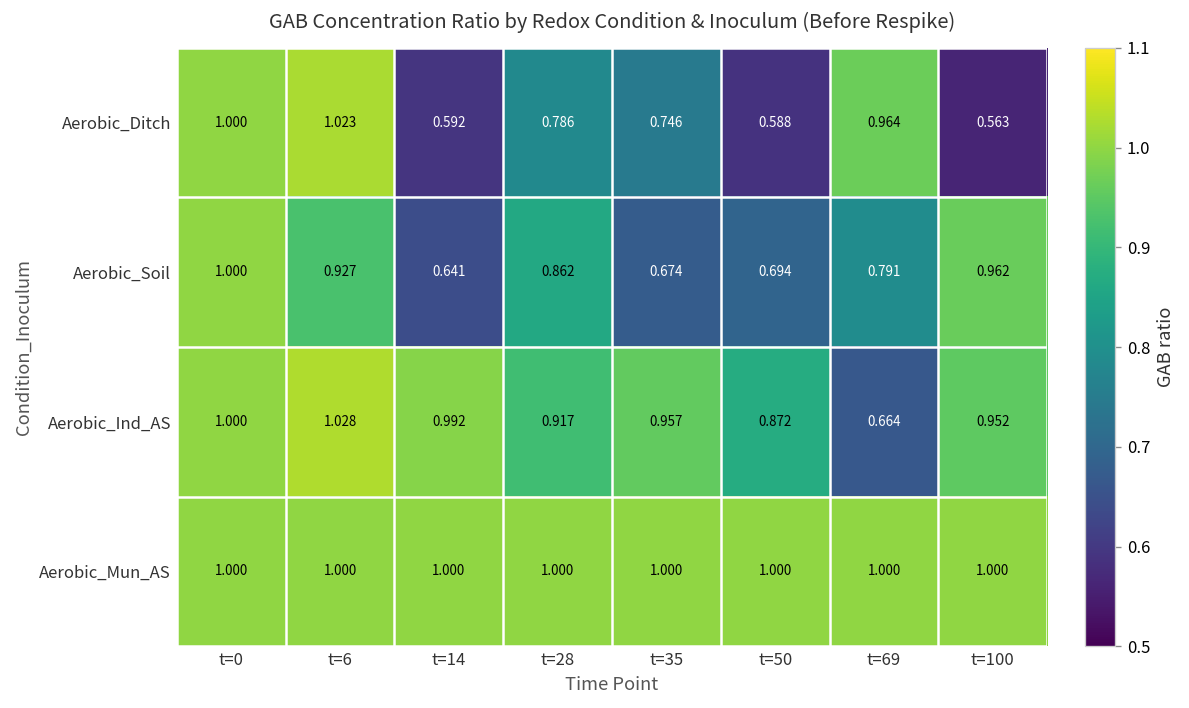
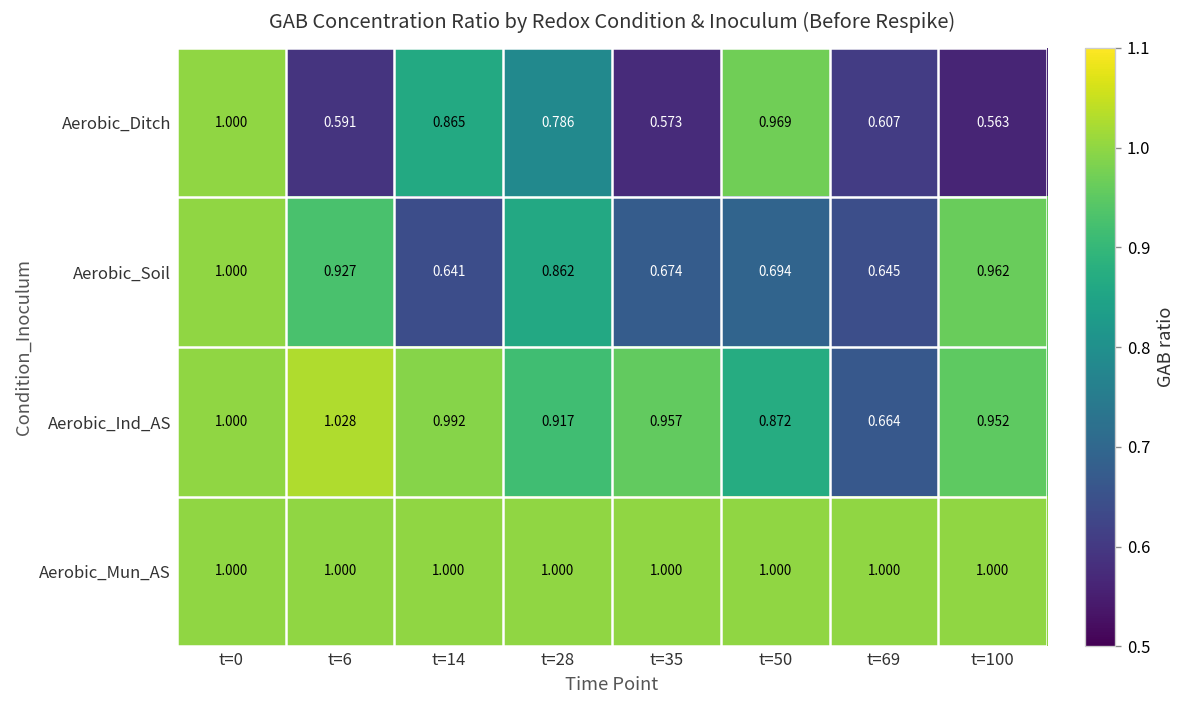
  {
    "Aerobic_Ditch": {
      "t=0": 1.000,
-     "t=6": 1.023,
-     "t=14": 0.592,
+     "t=6": 0.591,
+     "t=14": 0.865,
      "t=28": 0.786,
-     "t=35": 0.746,
-     "t=50": 0.588,
-     "t=69": 0.964,
+     "t=35": 0.573,
+     "t=50": 0.969,
+     "t=69": 0.607,
      "t=100": 0.563
    },
    "Aerobic_Soil": {
      "t=0": 1.000,
      "t=6": 0.927,
      "t=14": 0.641,
      "t=28": 0.862,
      "t=35": 0.674,
      "t=50": 0.694,
-     "t=69": 0.791,
+     "t=69": 0.645,
      "t=100": 0.962
    },
    "Aerobic_Ind_AS": {
      "t=0": 1.000,
      "t=6": 1.028,
      "t=14": 0.992,
      "t=28": 0.917,
      "t=35": 0.957,
      "t=50": 0.872,
      "t=69": 0.664,
      "t=100": 0.952
    },
    "Aerobic_Mun_AS": {
      "t=0": 1.000,
      "t=6": 1.000,
      "t=14": 1.000,
      "t=28": 1.000,
      "t=35": 1.000,
      "t=50": 1.000,
      "t=69": 1.000,
      "t=100": 1.000
    }
  }
